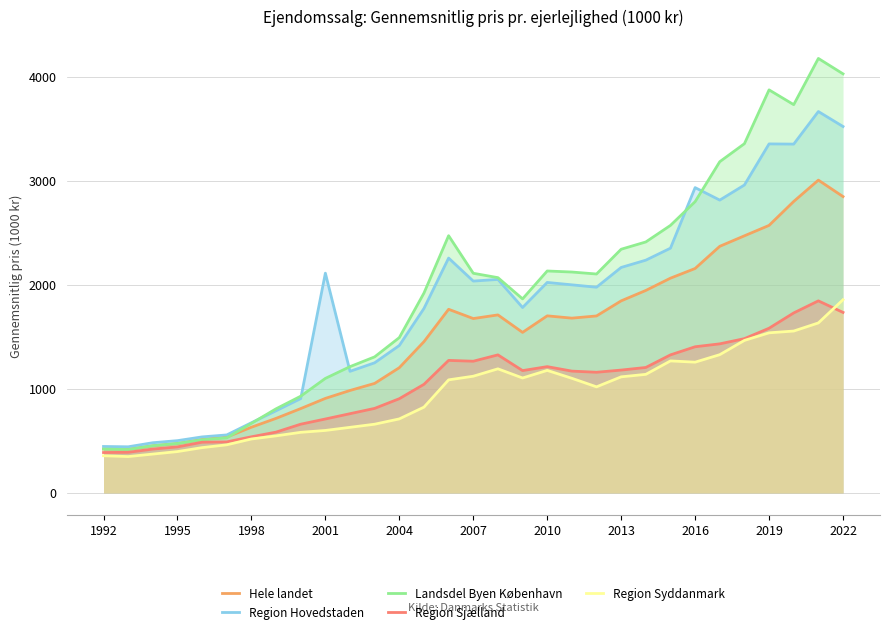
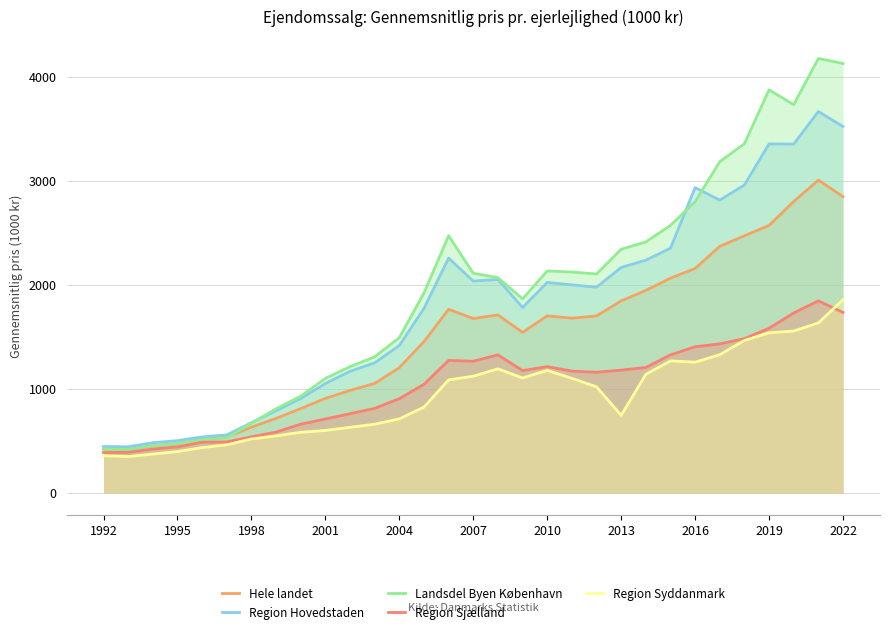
  {
    "Region Hovedstaden": {
      "1992": 450,
      "1995": 500,
-     "2001": 2110,
+     "2001": 1050,
      "2004": 1420,
      "2007": 2040,
      "2010": 2020,
      "2013": 2170,
      "2016": 2930,
      "2019": 3350,
      "2022": 3520
    },
    "Landsdel Byen København": {
      "2001": 1100,
      "2004": 1490,
      "2007": 2110,
      "2010": 2130,
      "2013": 2340,
      "2016": 2800,
      "2019": 3870,
-     "2022": 4030
+     "2022": 4130
    },
    "Region Syddanmark": {
      "1992": 360,
      "1995": 400,
      "2001": 600,
      "2004": 710,
      "2007": 1120,
      "2010": 1180,
-     "2013": 1120,
+     "2013": 750,
      "2016": 1260,
      "2019": 1540,
      "2022": 1860
    }
  }
